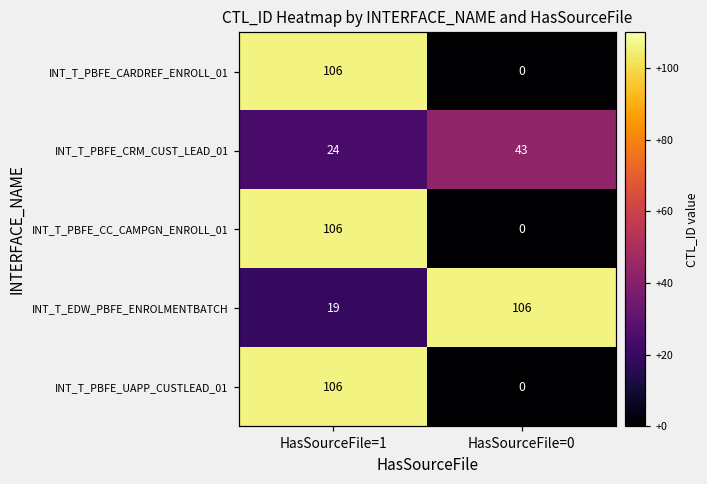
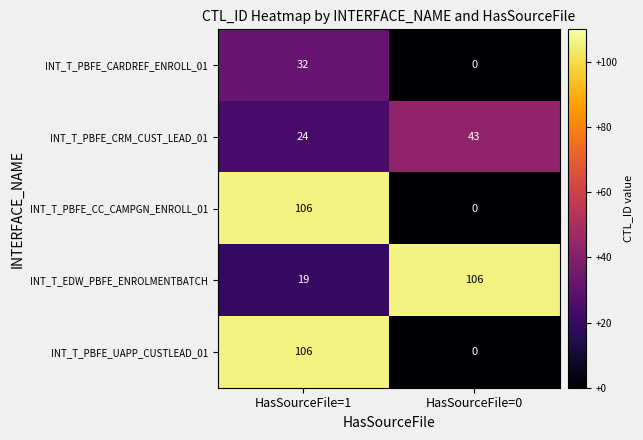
  {
    "INT_T_PBFE_CARDREF_ENROLL_01": {
-     "HasSourceFile=1": 106,
+     "HasSourceFile=1": 32,
      "HasSourceFile=0": 0
    },
    "INT_T_PBFE_CRM_CUST_LEAD_01": {
      "HasSourceFile=1": 24,
      "HasSourceFile=0": 43
    },
    "INT_T_PBFE_CC_CAMPGN_ENROLL_01": {
      "HasSourceFile=1": 106,
      "HasSourceFile=0": 0
    },
    "INT_T_EDW_PBFE_ENROLMENTBATCH": {
      "HasSourceFile=1": 19,
      "HasSourceFile=0": 106
    },
    "INT_T_PBFE_UAPP_CUSTLEAD_01": {
      "HasSourceFile=1": 106,
      "HasSourceFile=0": 0
    }
  }
